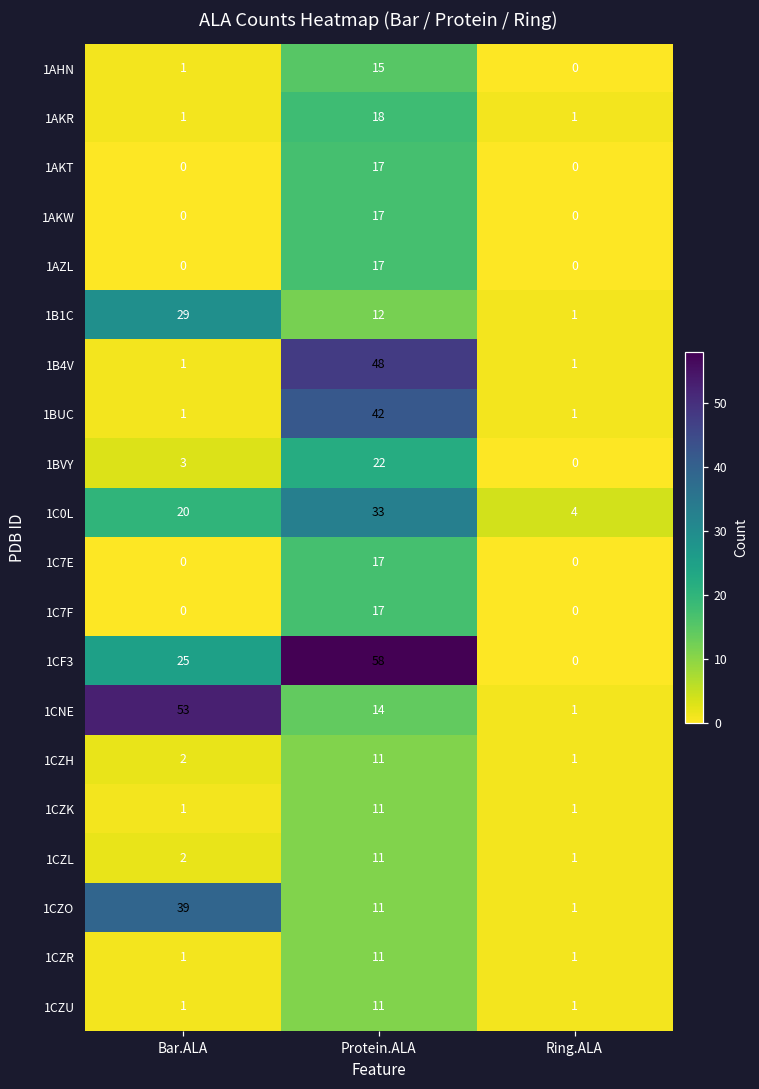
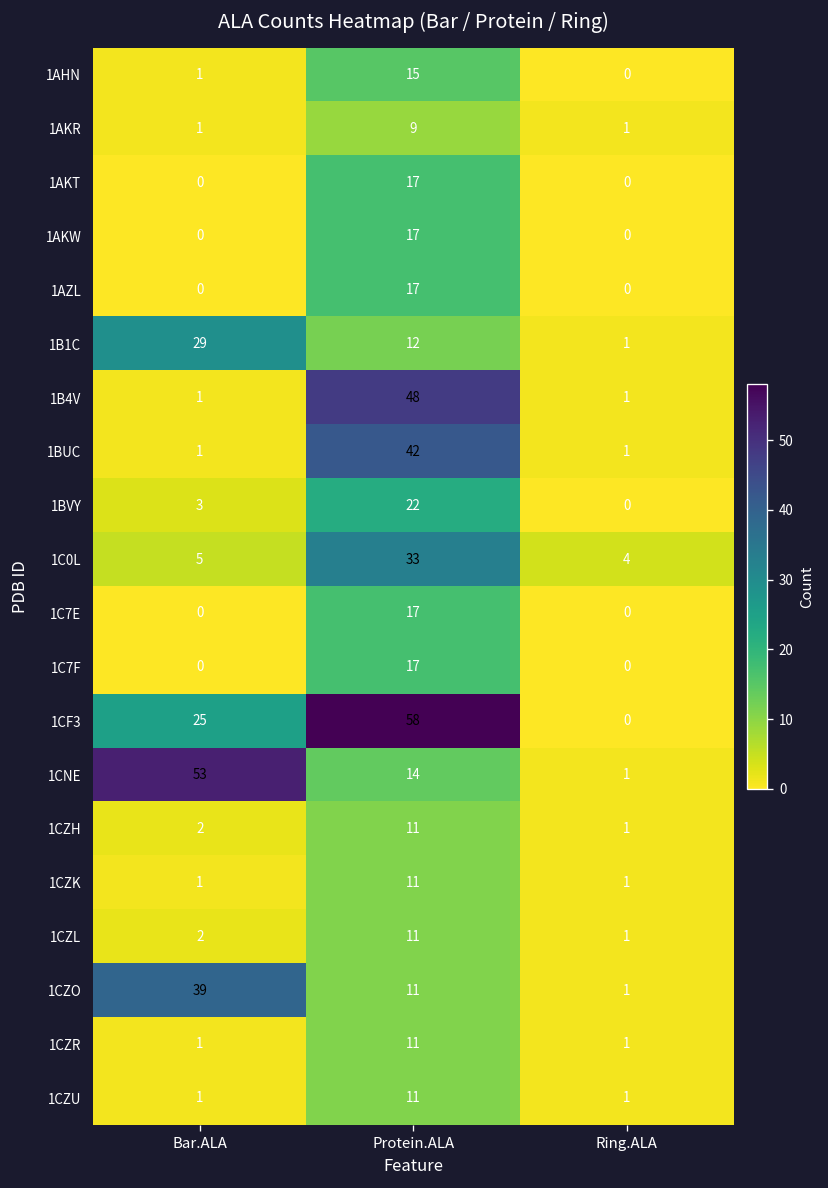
  {
    "1AHN": {
      "Bar.ALA": 1,
      "Protein.ALA": 15,
      "Ring.ALA": 0
    },
    "1AKR": {
      "Bar.ALA": 1,
-     "Protein.ALA": 18,
+     "Protein.ALA": 9,
      "Ring.ALA": 1
    },
    "1AKT": {
      "Bar.ALA": 0,
      "Protein.ALA": 17,
      "Ring.ALA": 0
    },
    "1AKW": {
      "Bar.ALA": 0,
      "Protein.ALA": 17,
      "Ring.ALA": 0
    },
    "1AZL": {
      "Bar.ALA": 0,
      "Protein.ALA": 17,
      "Ring.ALA": 0
    },
    "1B1C": {
      "Bar.ALA": 29,
      "Protein.ALA": 12,
      "Ring.ALA": 1
    },
    "1B4V": {
      "Bar.ALA": 1,
      "Protein.ALA": 48,
      "Ring.ALA": 1
    },
    "1BUC": {
      "Bar.ALA": 1,
      "Protein.ALA": 42,
      "Ring.ALA": 1
    },
    "1BVY": {
      "Bar.ALA": 3,
      "Protein.ALA": 22,
      "Ring.ALA": 0
    },
    "1C0L": {
-     "Bar.ALA": 20,
+     "Bar.ALA": 5,
      "Protein.ALA": 33,
      "Ring.ALA": 4
    },
    "1C7E": {
      "Bar.ALA": 0,
      "Protein.ALA": 17,
      "Ring.ALA": 0
    },
    "1C7F": {
      "Bar.ALA": 0,
      "Protein.ALA": 17,
      "Ring.ALA": 0
    },
    "1CF3": {
      "Bar.ALA": 25,
      "Protein.ALA": 58,
      "Ring.ALA": 0
    },
    "1CNE": {
      "Bar.ALA": 53,
      "Protein.ALA": 14,
      "Ring.ALA": 1
    },
    "1CZH": {
      "Bar.ALA": 2,
      "Protein.ALA": 11,
      "Ring.ALA": 1
    },
    "1CZK": {
      "Bar.ALA": 1,
      "Protein.ALA": 11,
      "Ring.ALA": 1
    },
    "1CZL": {
      "Bar.ALA": 2,
      "Protein.ALA": 11,
      "Ring.ALA": 1
    },
    "1CZO": {
      "Bar.ALA": 39,
      "Protein.ALA": 11,
      "Ring.ALA": 1
    },
    "1CZR": {
      "Bar.ALA": 1,
      "Protein.ALA": 11,
      "Ring.ALA": 1
    },
    "1CZU": {
      "Bar.ALA": 1,
      "Protein.ALA": 11,
      "Ring.ALA": 1
    }
  }
